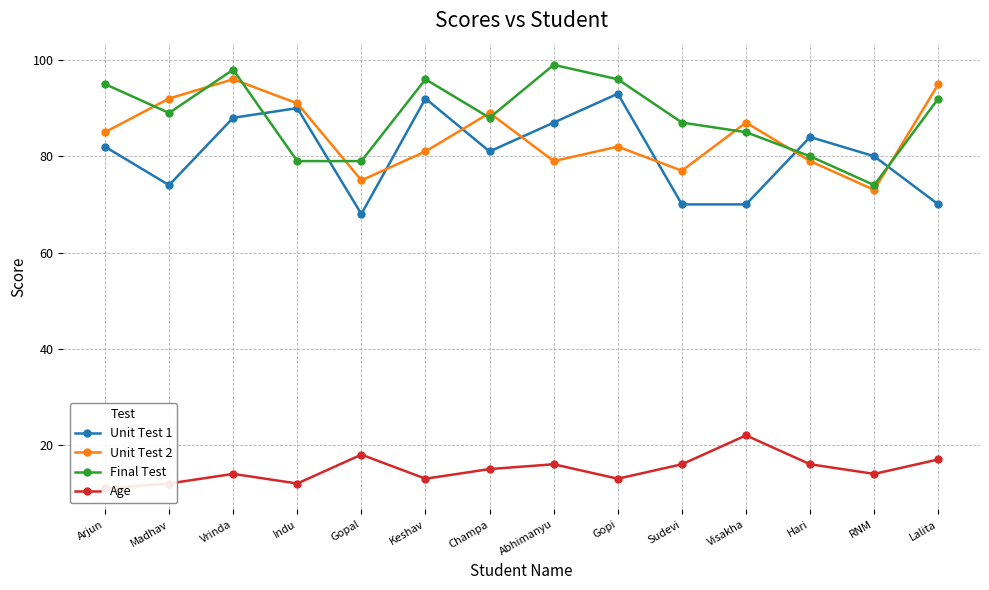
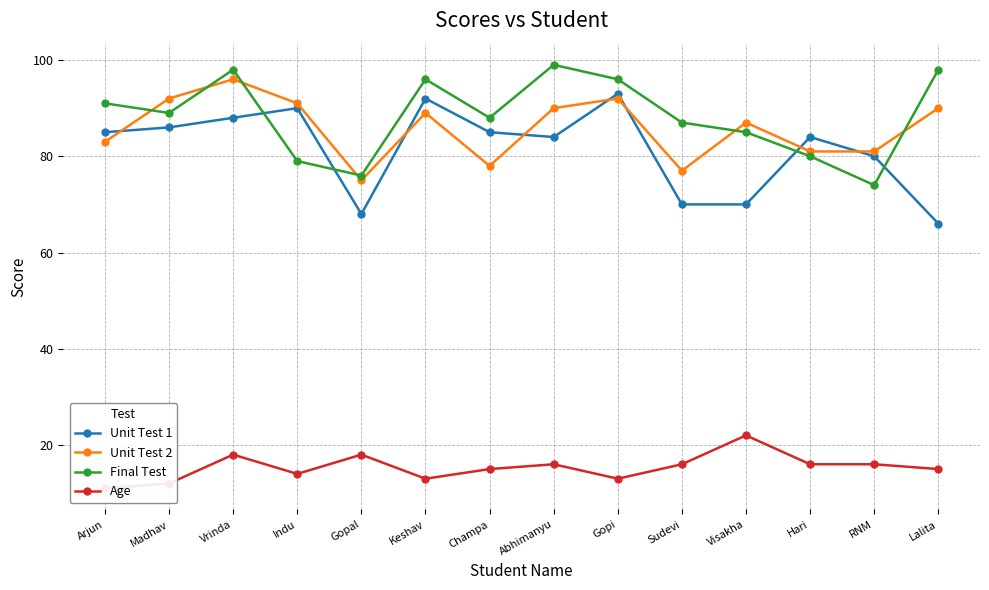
  {
    "Unit Test 1": {
-     "Arjun": 82,
-     "Madhav": 74,
+     "Arjun": 85,
+     "Madhav": 86,
      "Vrinda": 88,
      "Indu": 90,
      "Gopal": 68,
      "Keshav": 92,
-     "Champa": 81,
-     "Abhimanyu": 87,
+     "Champa": 85,
+     "Abhimanyu": 84,
      "Gopi": 93,
      "Sudevi": 70,
      "Visakha": 70,
      "Hari": 84,
      "RNM": 80,
-     "Lalita": 70
+     "Lalita": 66
    },
    "Unit Test 2": {
-     "Arjun": 85,
+     "Arjun": 83,
      "Madhav": 92,
      "Vrinda": 96,
      "Indu": 91,
      "Gopal": 75,
-     "Keshav": 81,
-     "Champa": 89,
-     "Abhimanyu": 79,
-     "Gopi": 82,
+     "Keshav": 89,
+     "Champa": 78,
+     "Abhimanyu": 90,
+     "Gopi": 92,
      "Sudevi": 77,
      "Visakha": 87,
-     "Hari": 79,
-     "RNM": 73,
-     "Lalita": 95
+     "Hari": 81,
+     "RNM": 81,
+     "Lalita": 90
    },
    "Final Test": {
-     "Arjun": 95,
+     "Arjun": 91,
      "Madhav": 89,
      "Vrinda": 98,
      "Indu": 79,
-     "Gopal": 79,
+     "Gopal": 76,
      "Keshav": 96,
      "Champa": 88,
      "Abhimanyu": 99,
      "Gopi": 96,
      "Sudevi": 87,
      "Visakha": 85,
      "Hari": 80,
      "RNM": 74,
-     "Lalita": 92
+     "Lalita": 98
    },
    "Age": {
-     "Vrinda": 14,
-     "Indu": 12,
+     "Vrinda": 18,
+     "Indu": 14,
      "Gopal": 18,
      "Keshav": 13,
      "Champa": 15,
      "Abhimanyu": 16,
      "Gopi": 13,
      "Sudevi": 16,
      "Visakha": 22,
      "Hari": 16,
-     "RNM": 14,
-     "Lalita": 17
+     "RNM": 16,
+     "Lalita": 15
    }
  }
